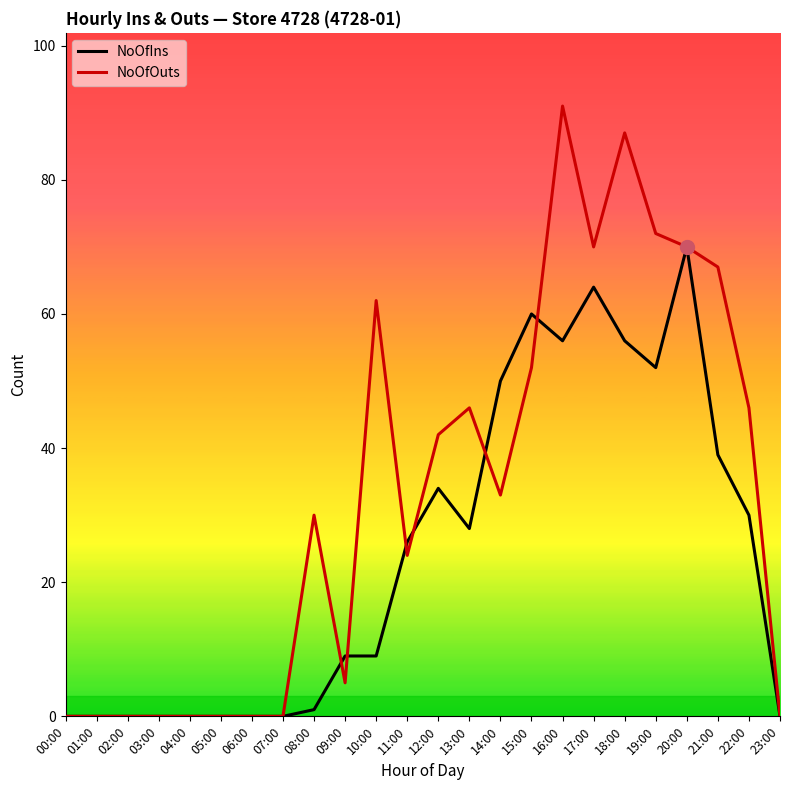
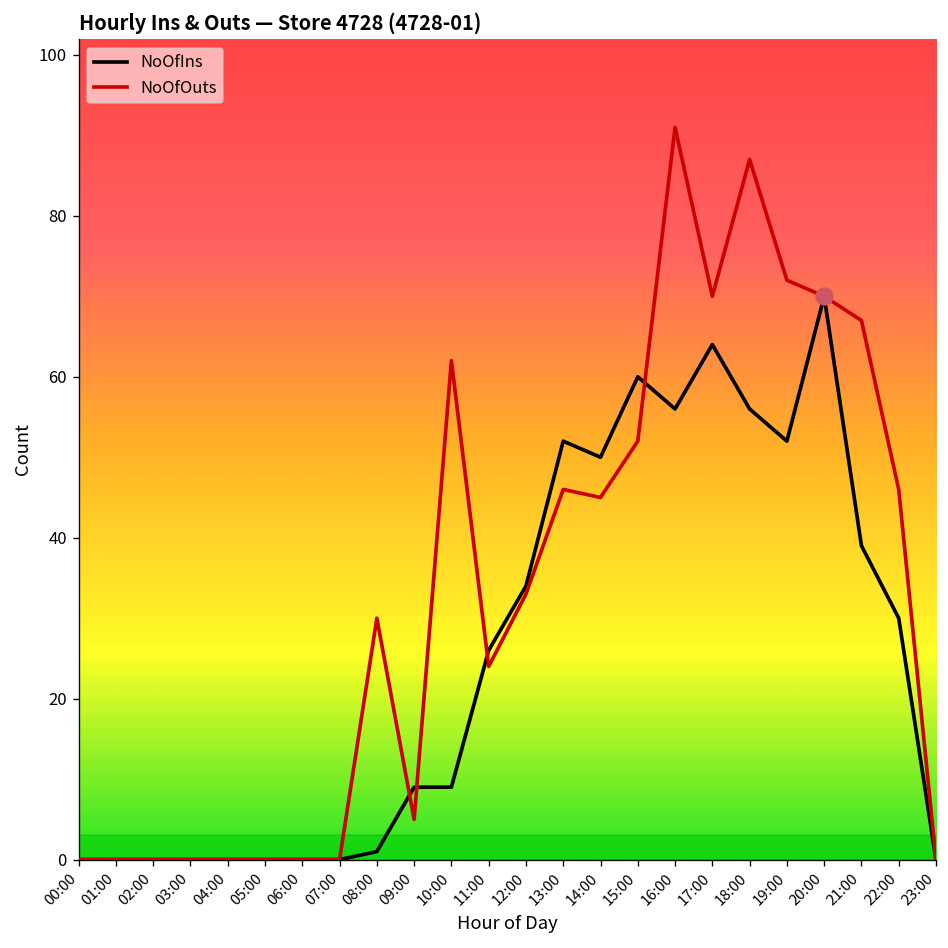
  {
    "NoOfIns": {
      "09:00": 9,
      "10:00": 9,
      "11:00": 26,
      "12:00": 34,
-     "13:00": 28,
+     "13:00": 52,
      "14:00": 50,
      "15:00": 60,
      "16:00": 56,
      "17:00": 64,
      "18:00": 56,
      "19:00": 52,
      "21:00": 39,
      "22:00": 30
    },
    "NoOfOuts": {
      "08:00": 30,
      "09:00": 5,
      "10:00": 62,
      "11:00": 24,
-     "12:00": 42,
+     "12:00": 33,
      "13:00": 46,
-     "14:00": 33,
+     "14:00": 45,
      "15:00": 52,
      "16:00": 91,
      "17:00": 70,
      "18:00": 87,
      "19:00": 72,
      "21:00": 67,
      "22:00": 46
    }
  }
